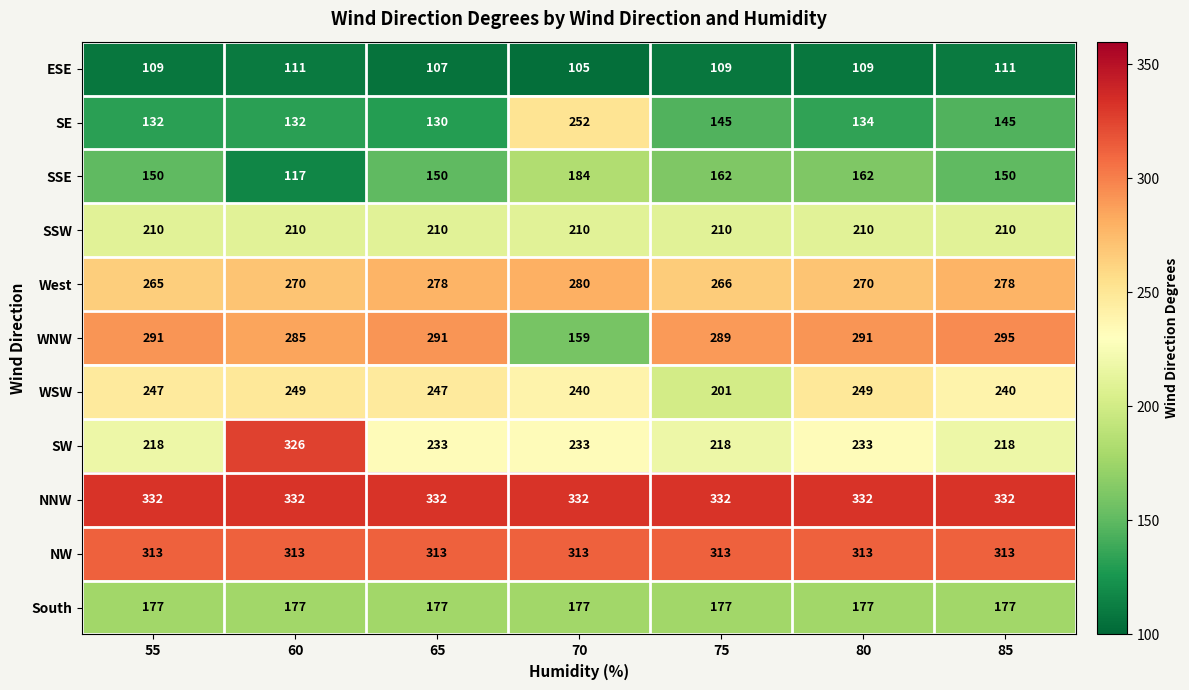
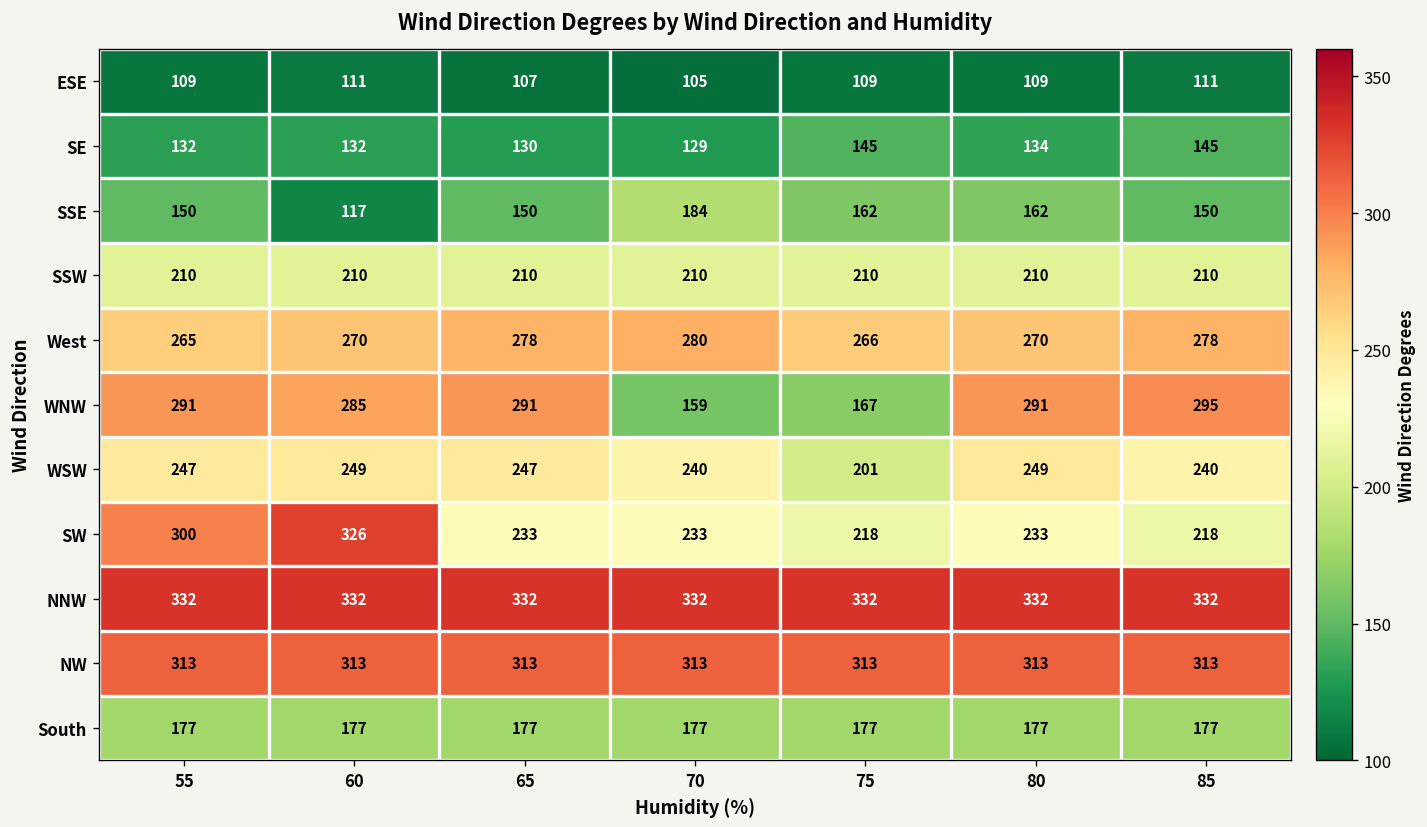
  {
    "ESE": {
      "55": 109,
      "60": 111,
      "65": 107,
      "70": 105,
      "75": 109,
      "80": 109,
      "85": 111
    },
    "SE": {
      "55": 132,
      "60": 132,
      "65": 130,
-     "70": 252,
+     "70": 129,
      "75": 145,
      "80": 134,
      "85": 145
    },
    "SSE": {
      "55": 150,
      "60": 117,
      "65": 150,
      "70": 184,
      "75": 162,
      "80": 162,
      "85": 150
    },
    "SSW": {
      "55": 210,
      "60": 210,
      "65": 210,
      "70": 210,
      "75": 210,
      "80": 210,
      "85": 210
    },
    "West": {
      "55": 265,
      "60": 270,
      "65": 278,
      "70": 280,
      "75": 266,
      "80": 270,
      "85": 278
    },
    "WNW": {
      "55": 291,
      "60": 285,
      "65": 291,
      "70": 159,
-     "75": 289,
+     "75": 167,
      "80": 291,
      "85": 295
    },
    "WSW": {
      "55": 247,
      "60": 249,
      "65": 247,
      "70": 240,
      "75": 201,
      "80": 249,
      "85": 240
    },
    "SW": {
-     "55": 218,
+     "55": 300,
      "60": 326,
      "65": 233,
      "70": 233,
      "75": 218,
      "80": 233,
      "85": 218
    },
    "NNW": {
      "55": 332,
      "60": 332,
      "65": 332,
      "70": 332,
      "75": 332,
      "80": 332,
      "85": 332
    },
    "NW": {
      "55": 313,
      "60": 313,
      "65": 313,
      "70": 313,
      "75": 313,
      "80": 313,
      "85": 313
    },
    "South": {
      "55": 177,
      "60": 177,
      "65": 177,
      "70": 177,
      "75": 177,
      "80": 177,
      "85": 177
    }
  }
